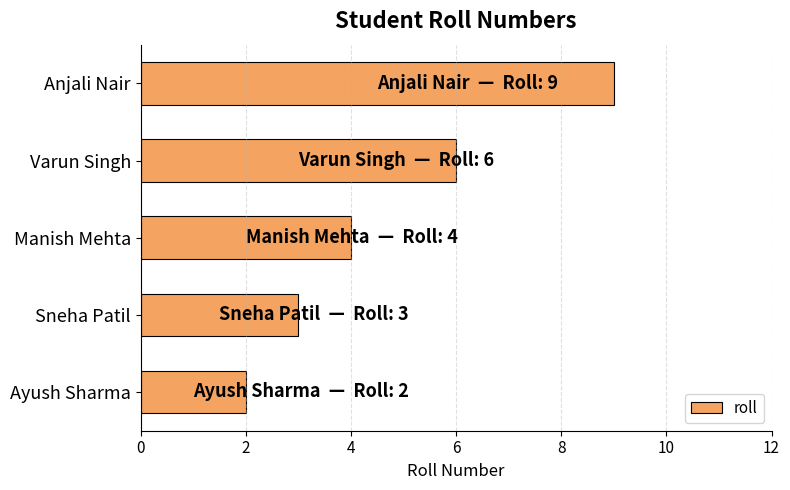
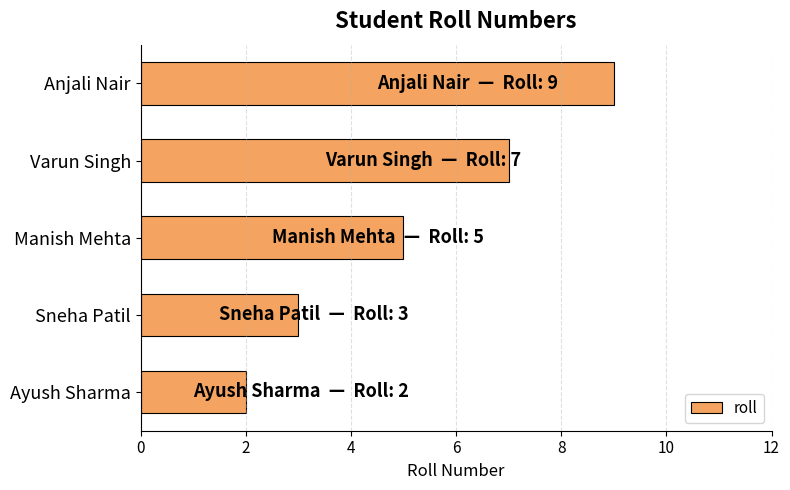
  {
    "Anjali Nair": 9,
-   "Varun Singh": 6,
-   "Manish Mehta": 4,
+   "Varun Singh": 7,
+   "Manish Mehta": 5,
    "Sneha Patil": 3,
    "Ayush Sharma": 2
  }
